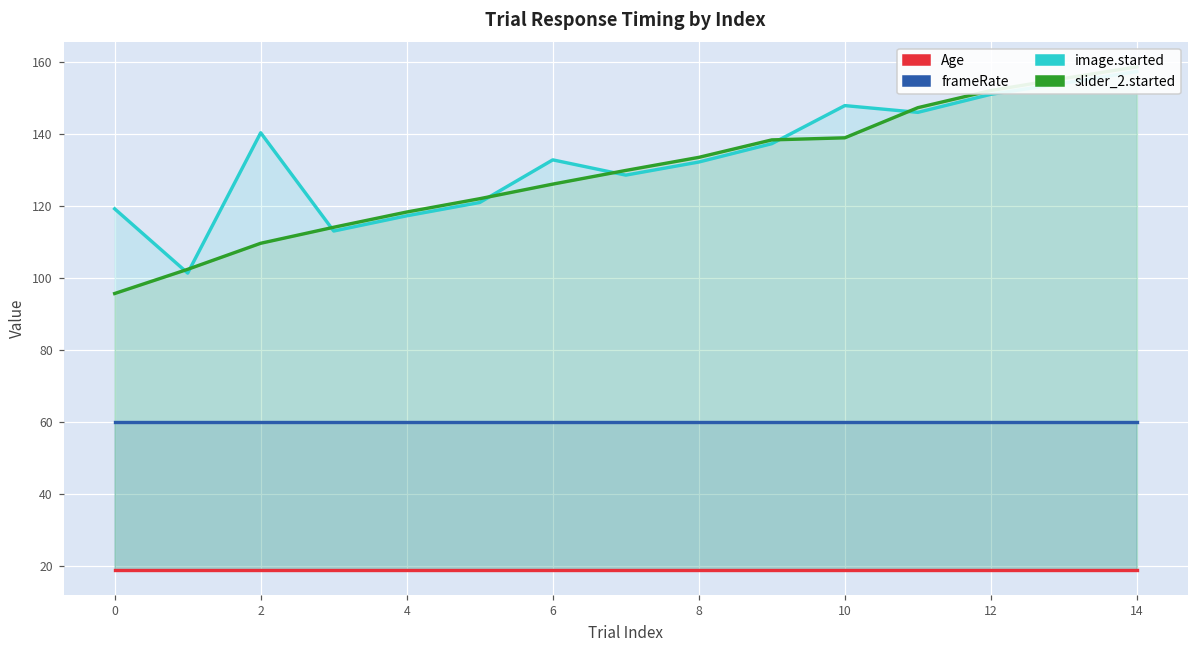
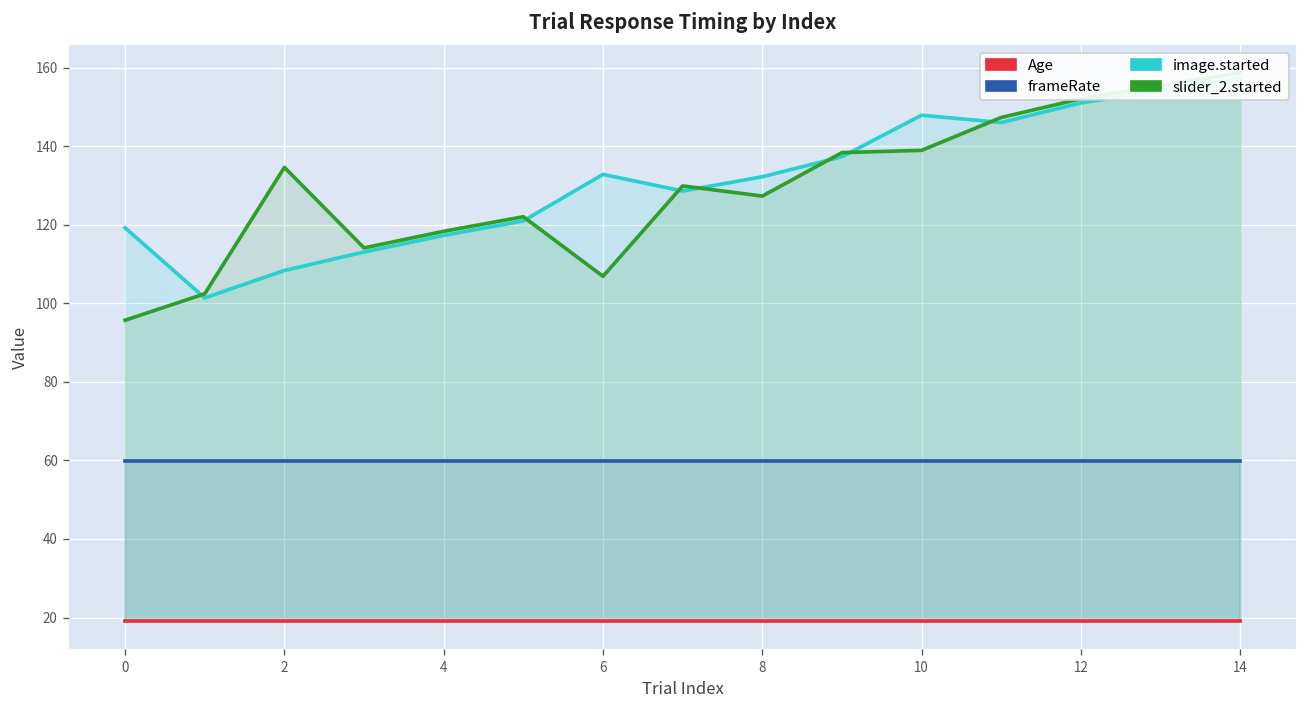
  {
    "Age": {
      "0": 19,
      "2": 19,
      "4": 19,
      "6": 19,
      "8": 19,
      "10": 19,
      "12": 19,
      "14": 19
    },
    "frameRate": {
      "0": 60,
      "2": 60,
      "4": 60,
      "6": 60,
      "8": 60,
      "10": 60,
      "12": 60,
      "14": 60
    },
    "image.started": {
      "0": 119,
-     "2": 140,
+     "2": 108,
      "4": 117,
      "6": 133,
      "8": 132,
      "10": 148
    },
    "slider_2.started": {
      "0": 96,
-     "2": 110,
+     "2": 135,
      "4": 118,
-     "6": 126,
-     "8": 134,
+     "6": 107,
+     "8": 127,
      "10": 139
    }
  }
